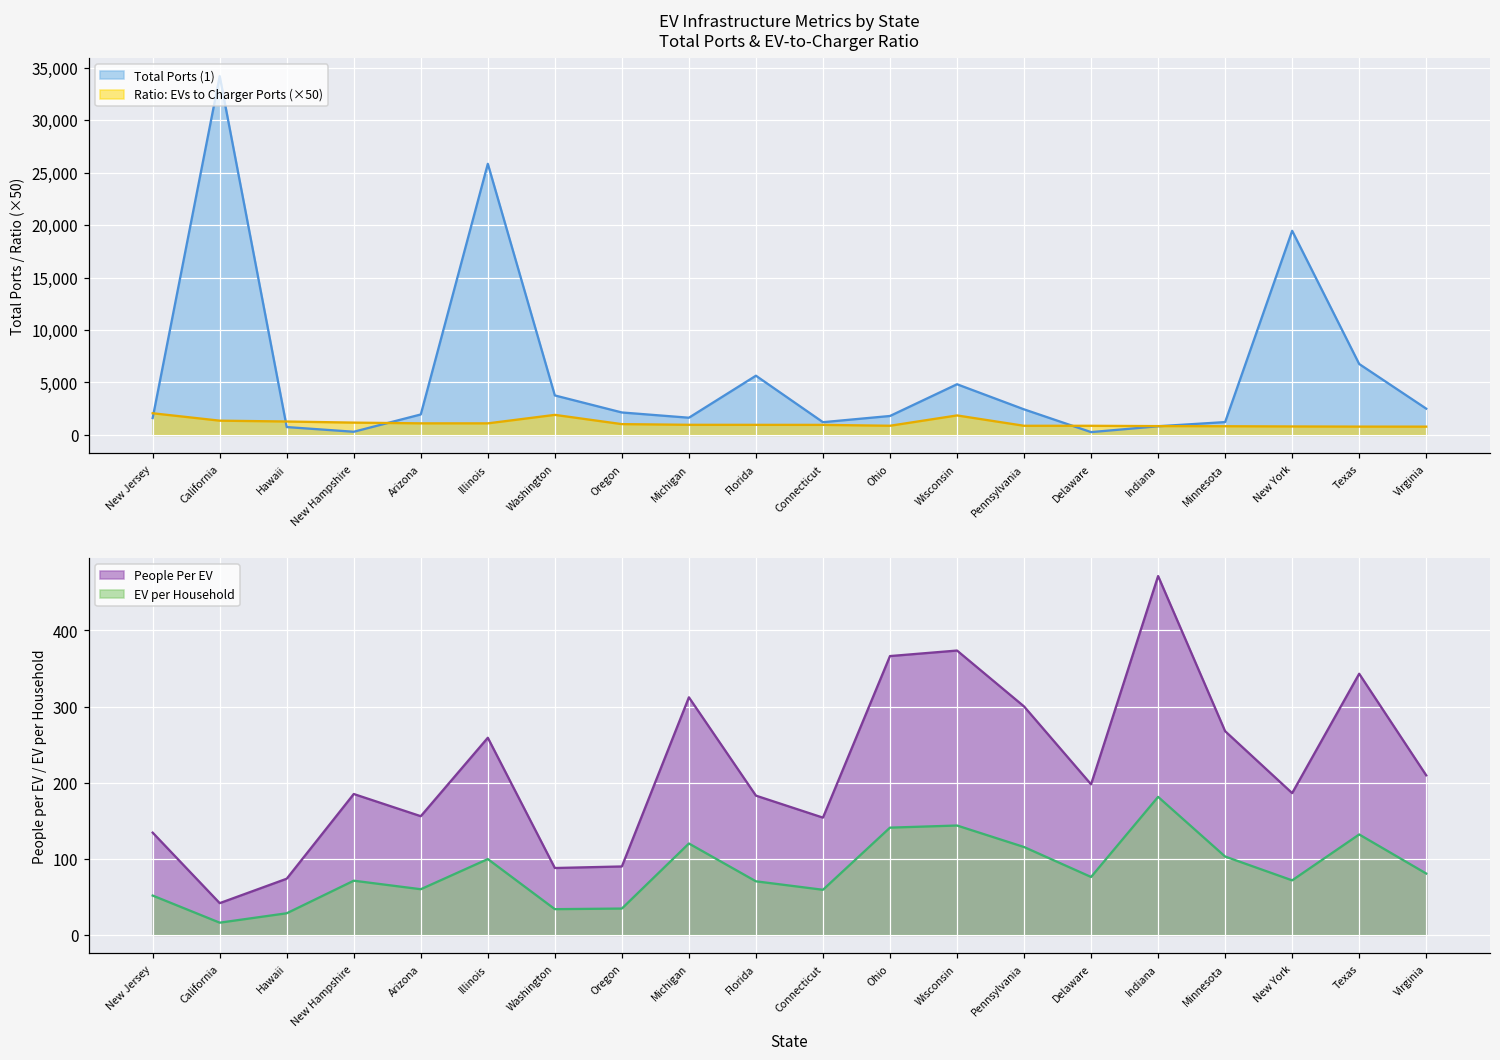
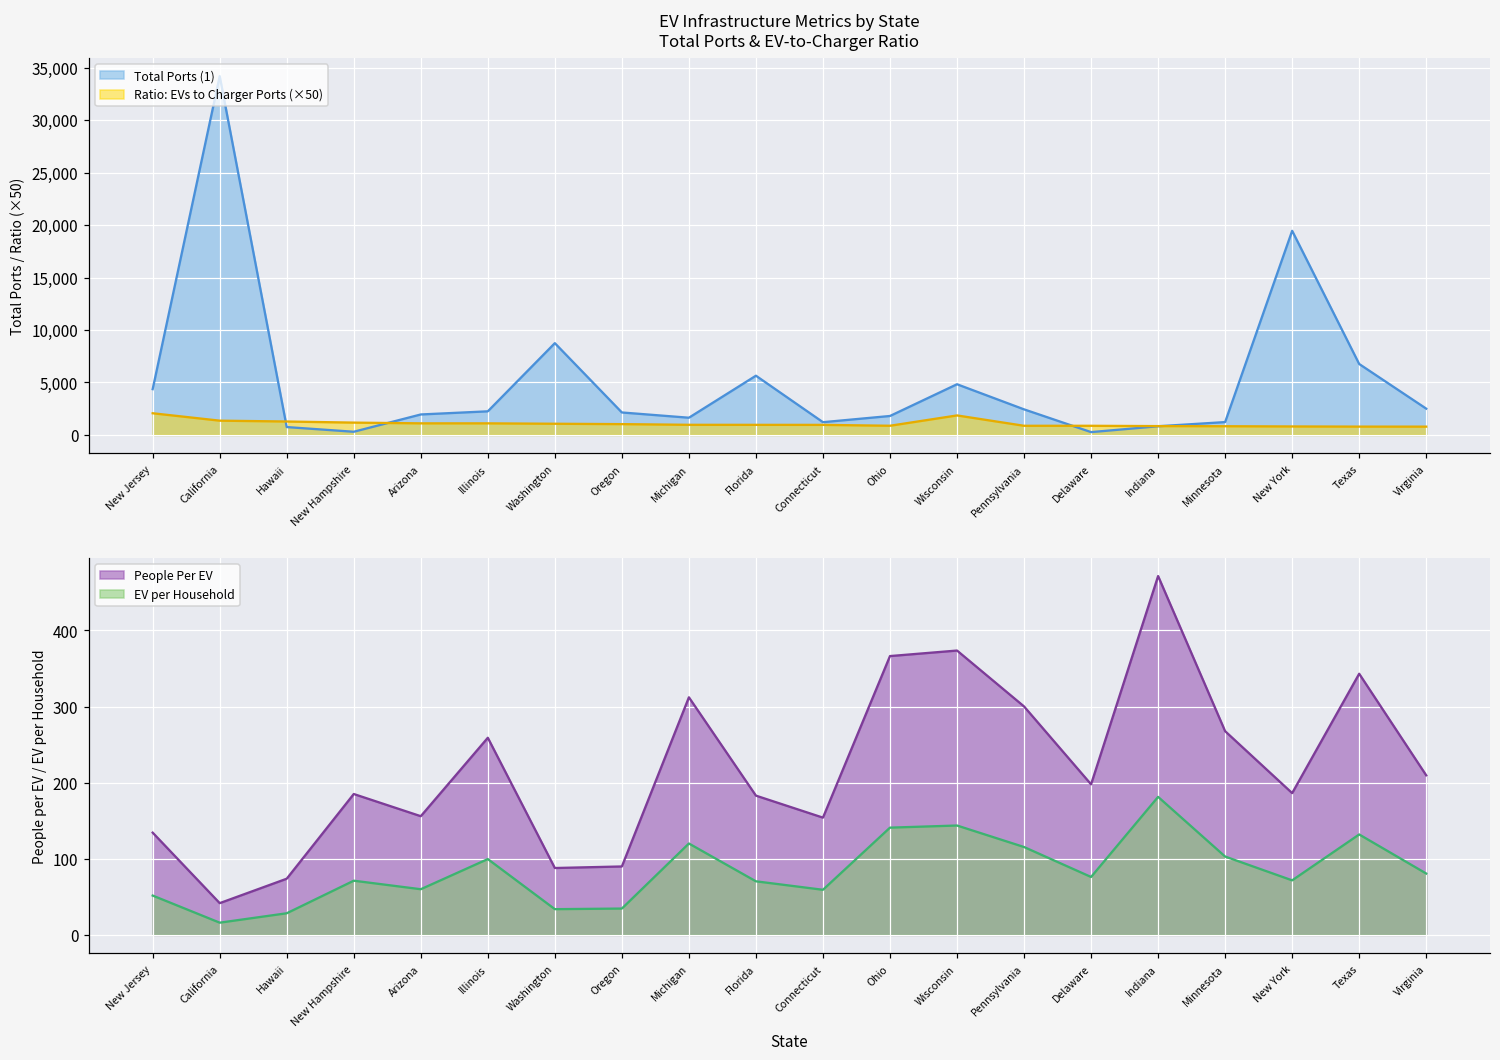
  {
    "EV Infrastructure Metrics by State Total Ports & EV-to-Charger Ratio": {
      "Total Ports (1)": {
-       "New Jersey": "2,000",
+       "New Jersey": "4,000",
        "Hawaii": "1,000",
        "New Hampshire": "0",
        "Arizona": "2,000",
-       "Illinois": "26,000",
-       "Washington": "4,000",
+       "Illinois": "2,000",
+       "Washington": "9,000",
        "Oregon": "2,000",
        "Michigan": "2,000",
        "Florida": "6,000",
        "Ohio": "2,000",
        "Wisconsin": "5,000",
        "Pennsylvania": "2,000",
        "Delaware": "0",
        "Minnesota": "1,000",
        "New York": "19,000",
        "Texas": "7,000",
        "Virginia": "3,000"
      },
      "Ratio: EVs to Charger Ports (×50)": {
        "New Jersey": "2,000",
        "California": "1,000",
        "Hawaii": "1,000",
        "New Hampshire": "1,000",
        "Arizona": "1,000",
        "Illinois": "1,000",
-       "Washington": "2,000",
+       "Washington": "1,000",
        "Oregon": "1,000",
        "Michigan": "1,000",
        "Florida": "1,000",
        "Ohio": "1,000",
        "Wisconsin": "2,000",
        "Pennsylvania": "1,000",
        "Delaware": "1,000",
        "Minnesota": "1,000",
        "New York": "1,000",
        "Texas": "1,000",
        "Virginia": "1,000"
      }
    }
  }
